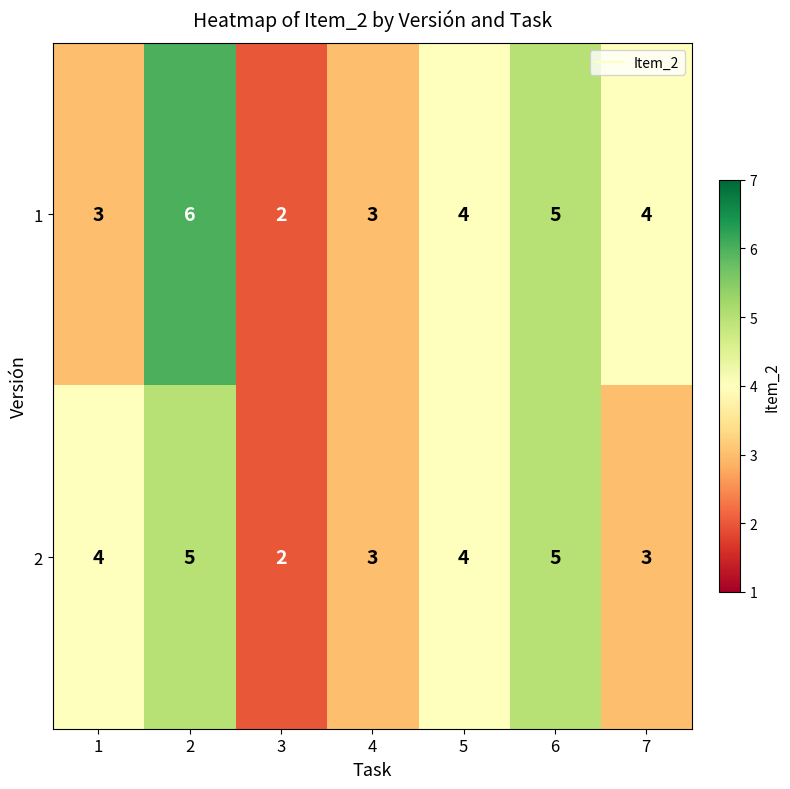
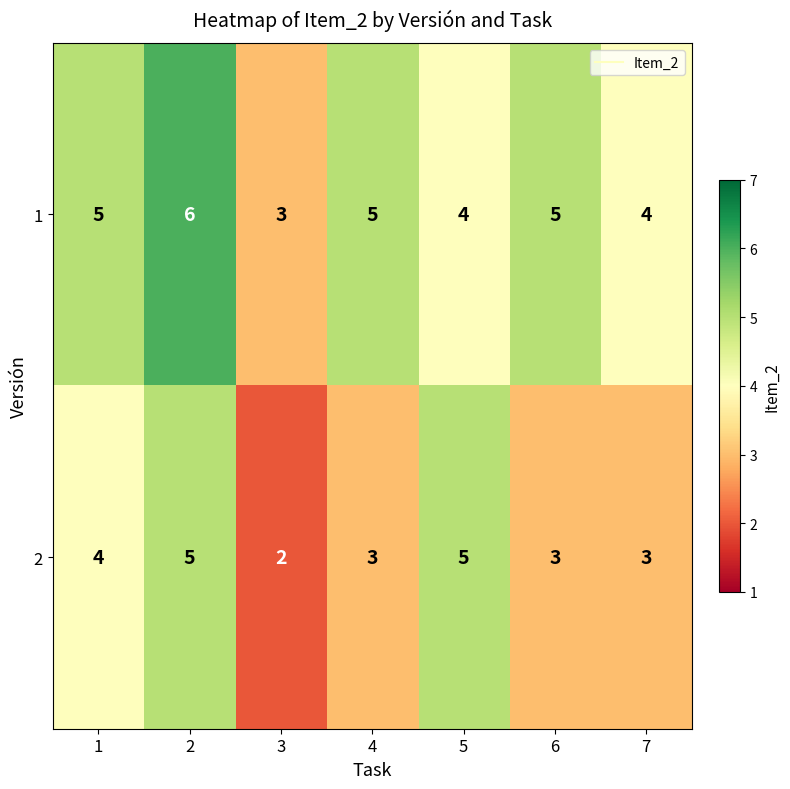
  {
    "1": {
-     "1": 3,
+     "1": 5,
      "2": 6,
-     "3": 2,
-     "4": 3,
+     "3": 3,
+     "4": 5,
      "5": 4,
      "6": 5,
      "7": 4
    },
    "2": {
      "1": 4,
      "2": 5,
      "3": 2,
      "4": 3,
-     "5": 4,
-     "6": 5,
+     "5": 5,
+     "6": 3,
      "7": 3
    }
  }
